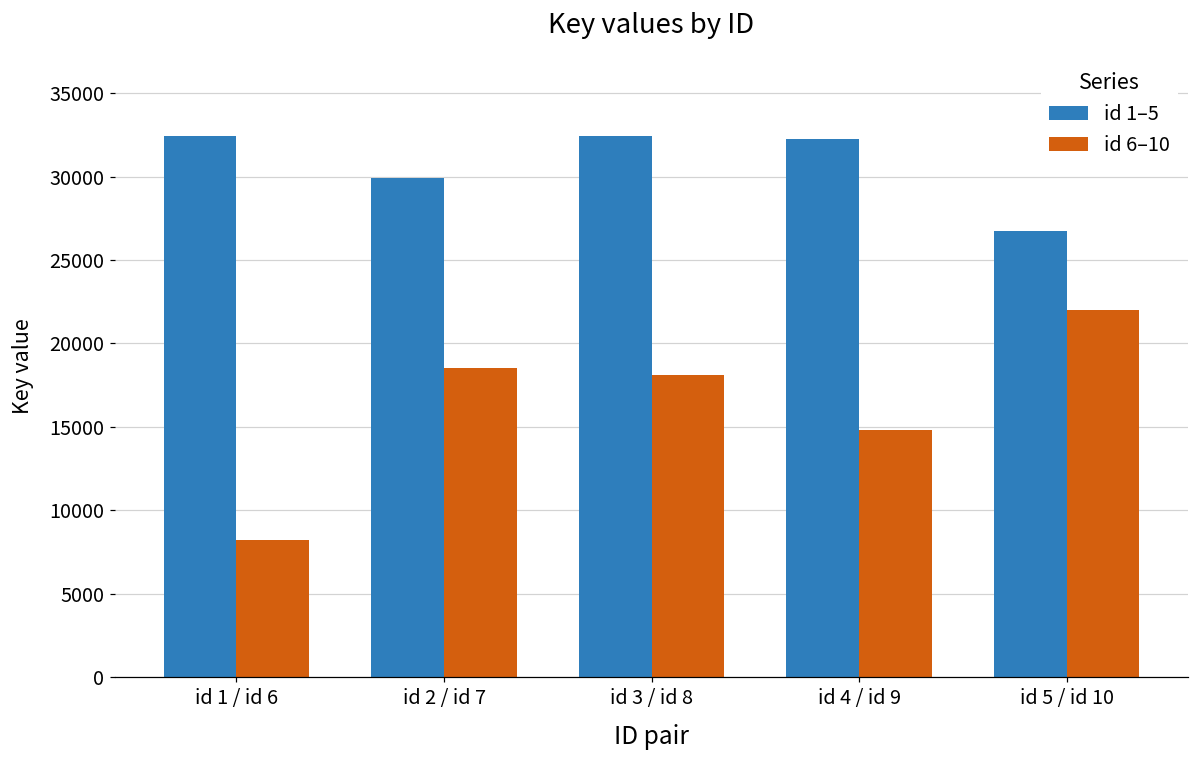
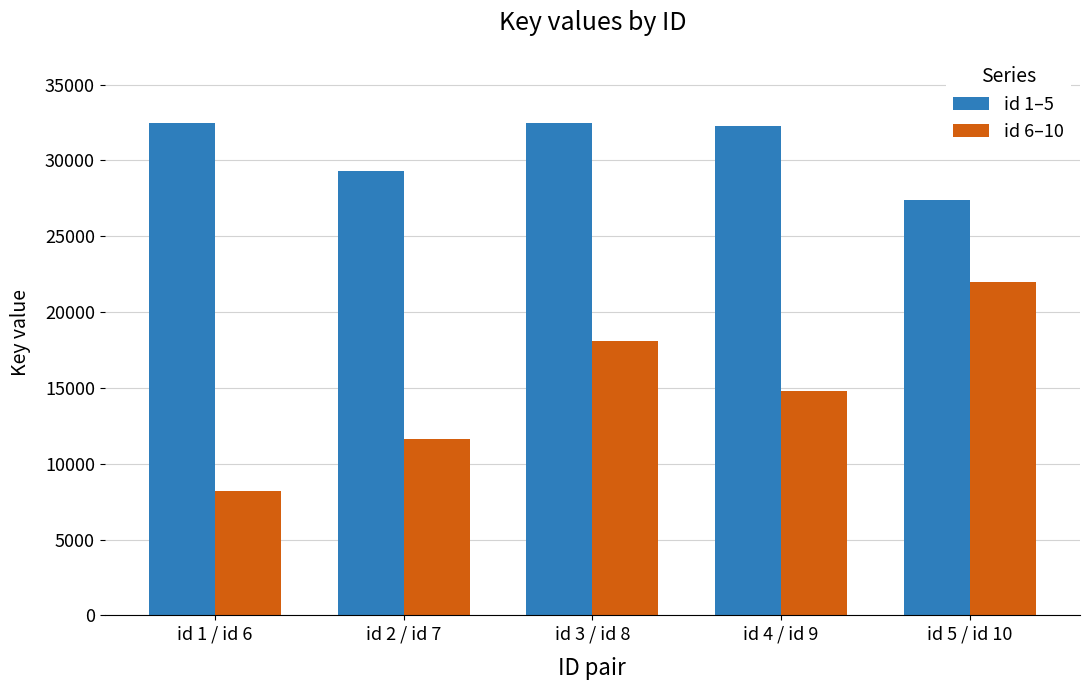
  {
    "id 1–5": {
      "id 1 / id 6": 32500,
-     "id 2 / id 7": 29900,
+     "id 2 / id 7": 29300,
      "id 3 / id 8": 32500,
      "id 4 / id 9": 32200,
-     "id 5 / id 10": 26700
+     "id 5 / id 10": 27400
    },
    "id 6–10": {
      "id 1 / id 6": 8200,
-     "id 2 / id 7": 18500,
+     "id 2 / id 7": 11600,
      "id 3 / id 8": 18100,
      "id 4 / id 9": 14800,
      "id 5 / id 10": 22000
    }
  }
